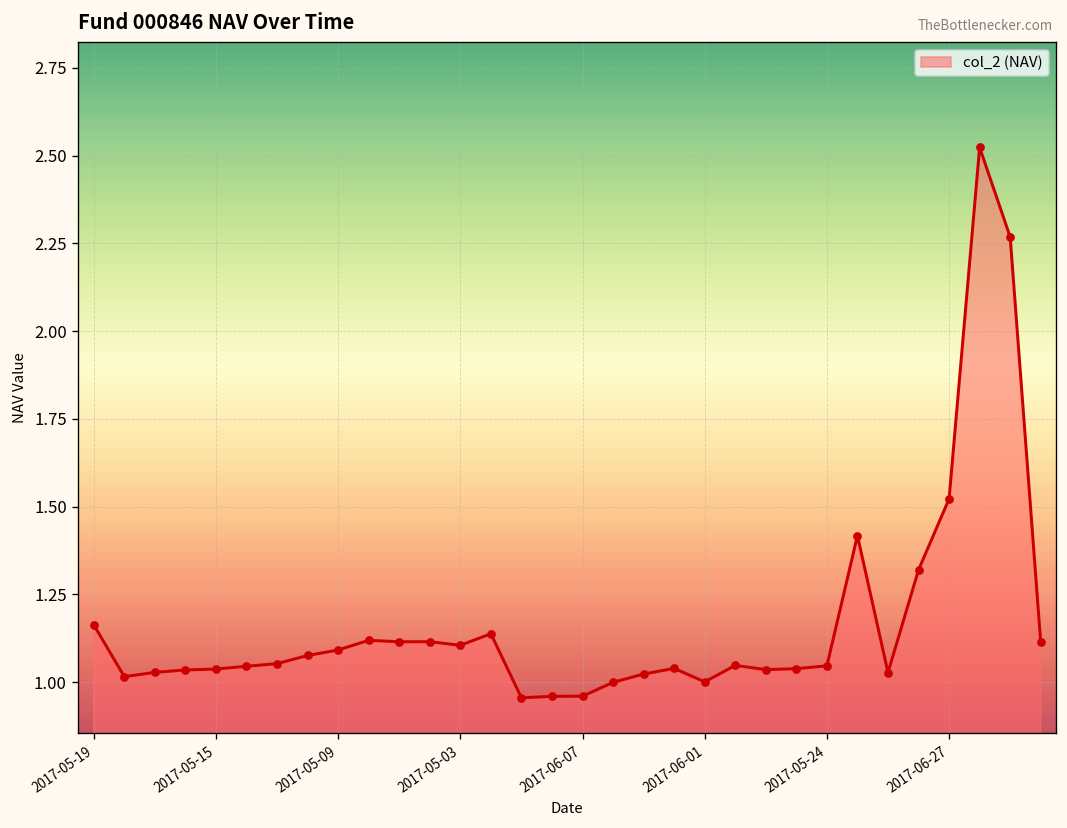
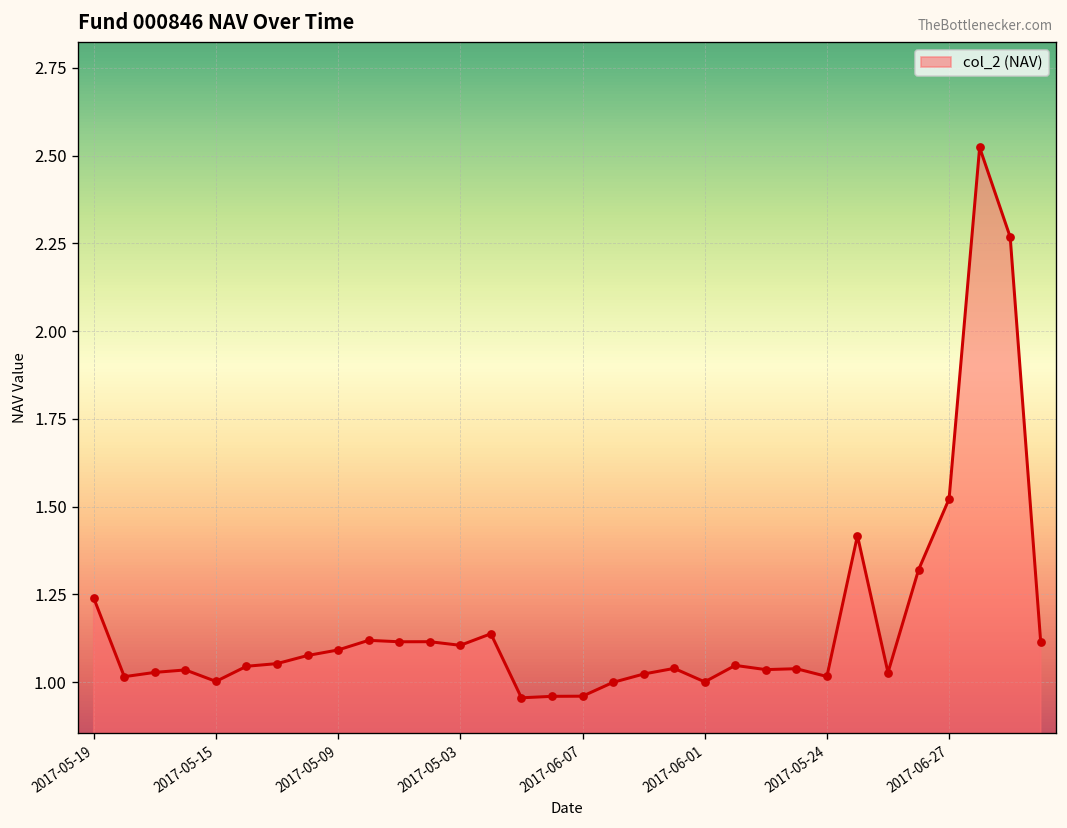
  {
-   "2017-05-19": 1.16,
-   "2017-05-15": 1.04,
+   "2017-05-19": 1.24,
+   "2017-05-15": 1.00,
    "2017-05-09": 1.09,
    "2017-05-03": 1.11,
    "2017-06-07": 0.96,
    "2017-06-01": 1.00,
-   "2017-05-24": 1.05,
+   "2017-05-24": 1.02,
    "2017-06-27": 1.52
  }
